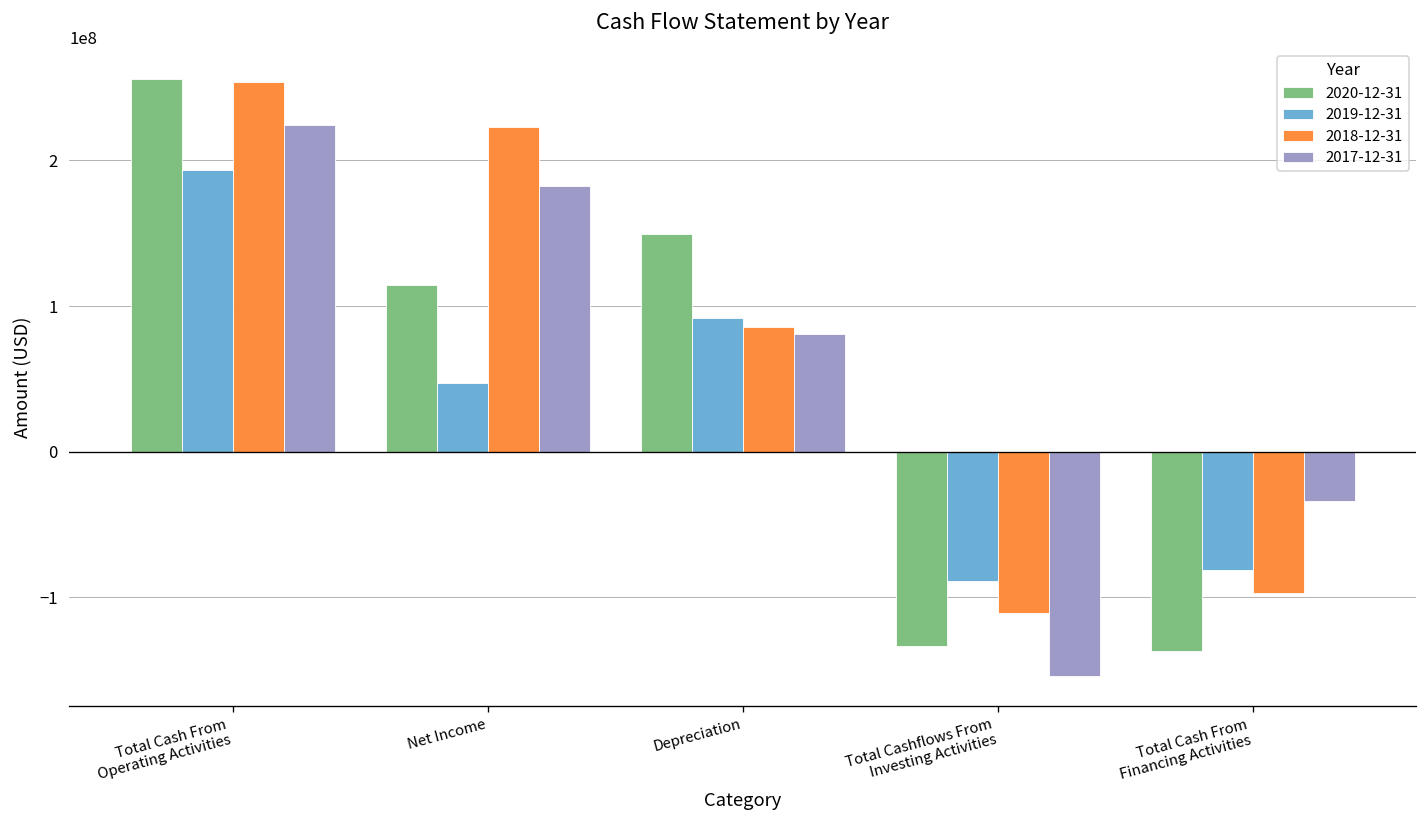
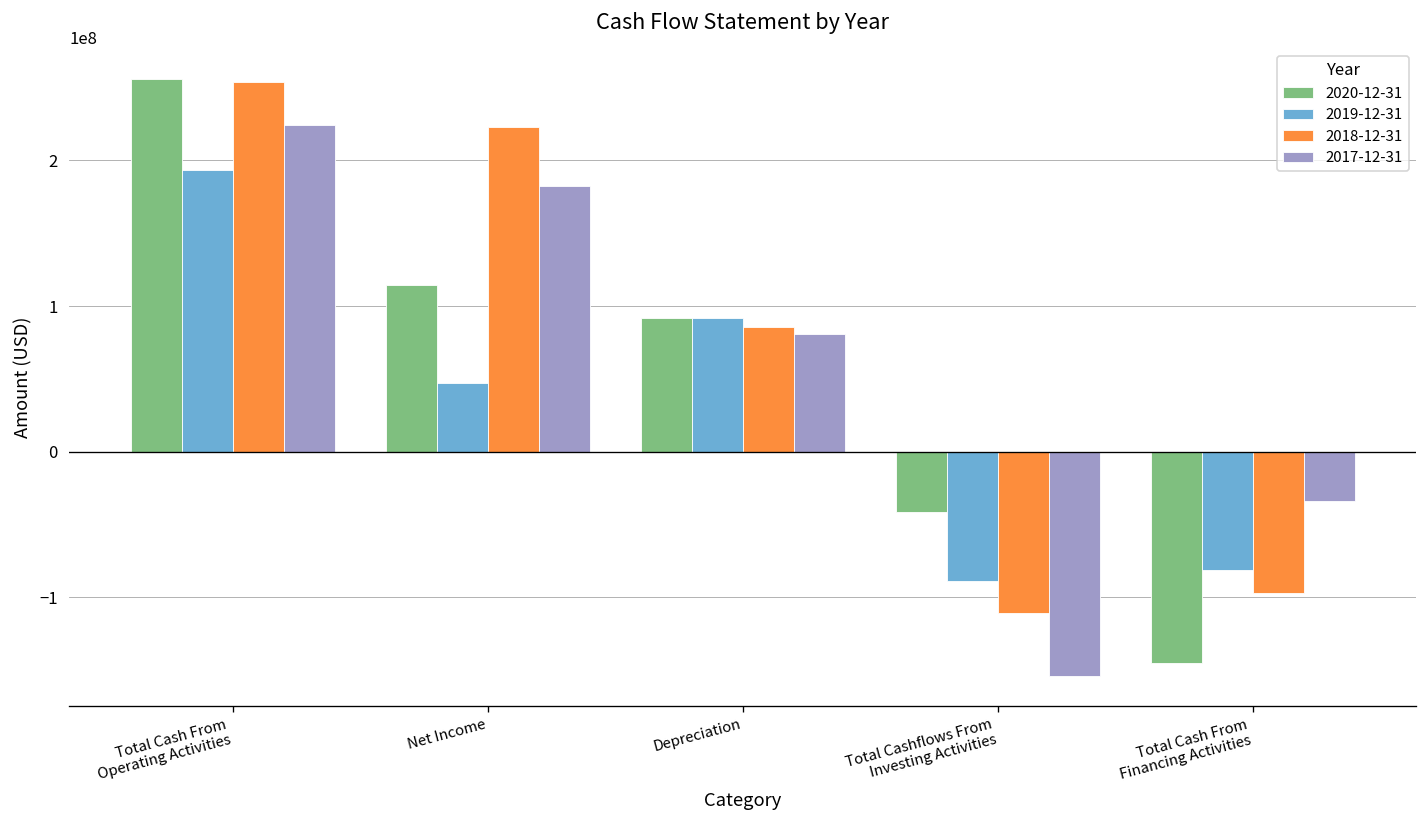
  {
    "2020-12-31": {
      "Total Cash From Operating Activities": 256000000,
      "Net Income": 115000000,
-     "Depreciation": 150000000,
-     "Total Cashflows From Investing Activities": -133000000,
-     "Total Cash From Financing Activities": -137000000
+     "Depreciation": 92000000,
+     "Total Cashflows From Investing Activities": -41000000,
+     "Total Cash From Financing Activities": -145000000
    },
    "2018-12-31": {
      "Total Cash From Operating Activities": 254000000,
      "Net Income": 223000000,
      "Depreciation": 85000000,
      "Total Cashflows From Investing Activities": -111000000,
      "Total Cash From Financing Activities": -97000000
    }
  }
